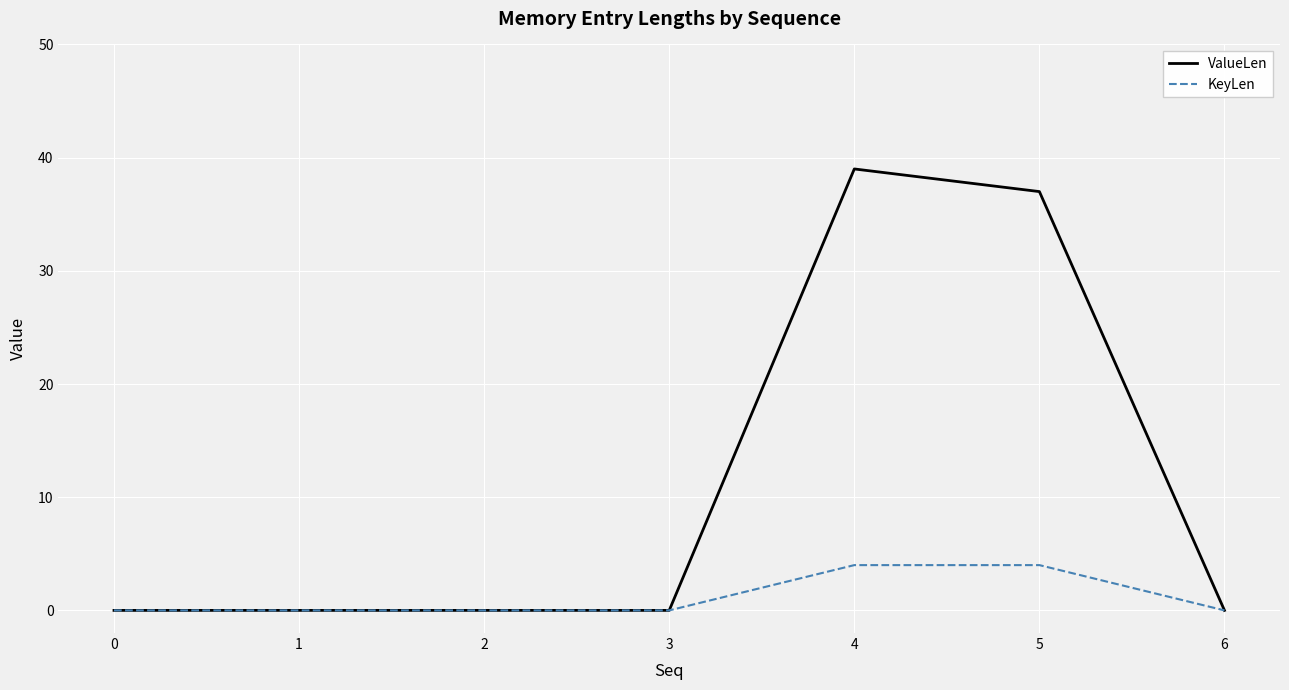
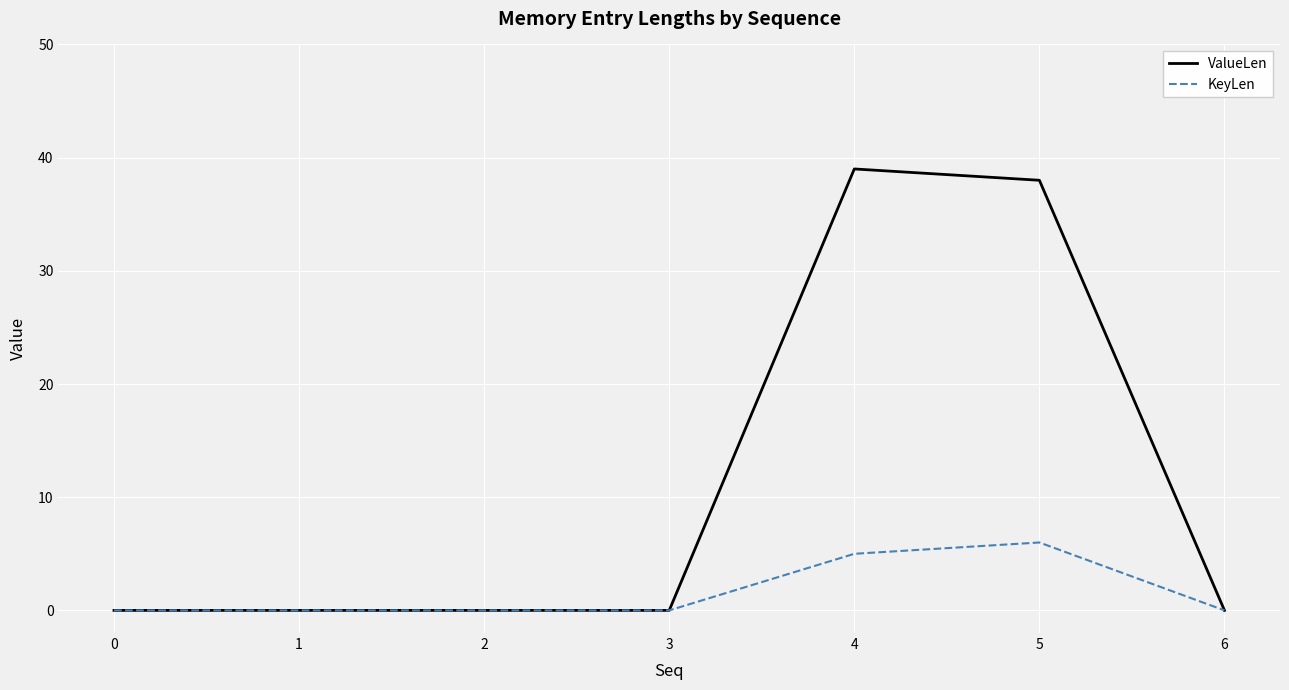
  {
    "ValueLen": {
      "4": 39,
-     "5": 37
+     "5": 38
    },
    "KeyLen": {
-     "4": 4,
-     "5": 4
+     "4": 5,
+     "5": 6
    }
  }
